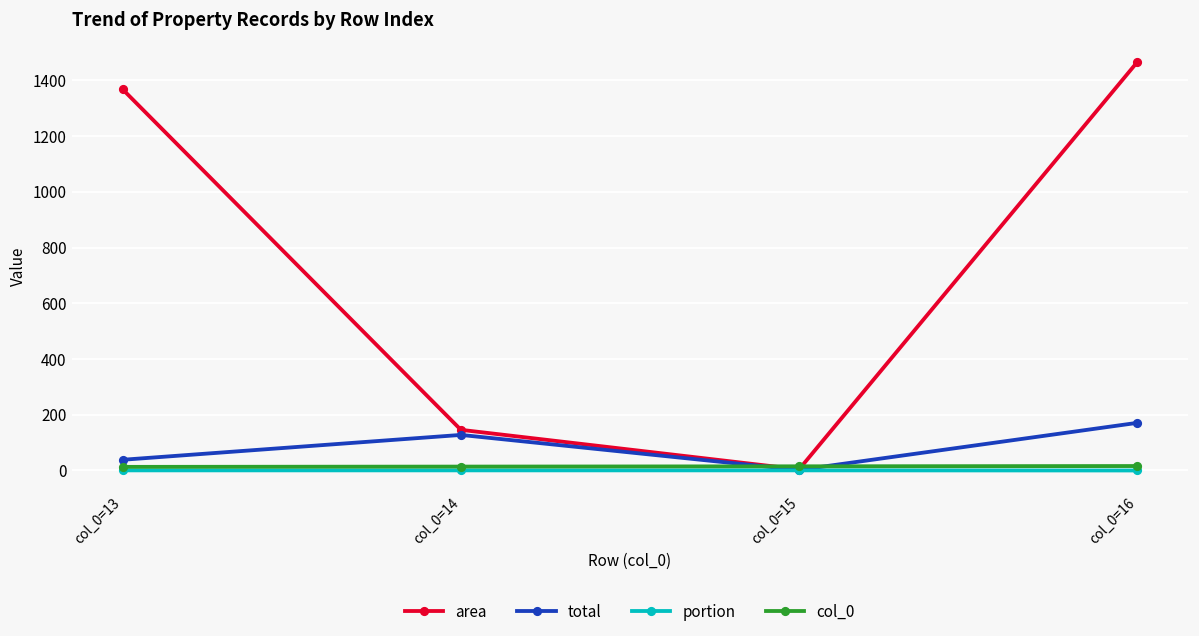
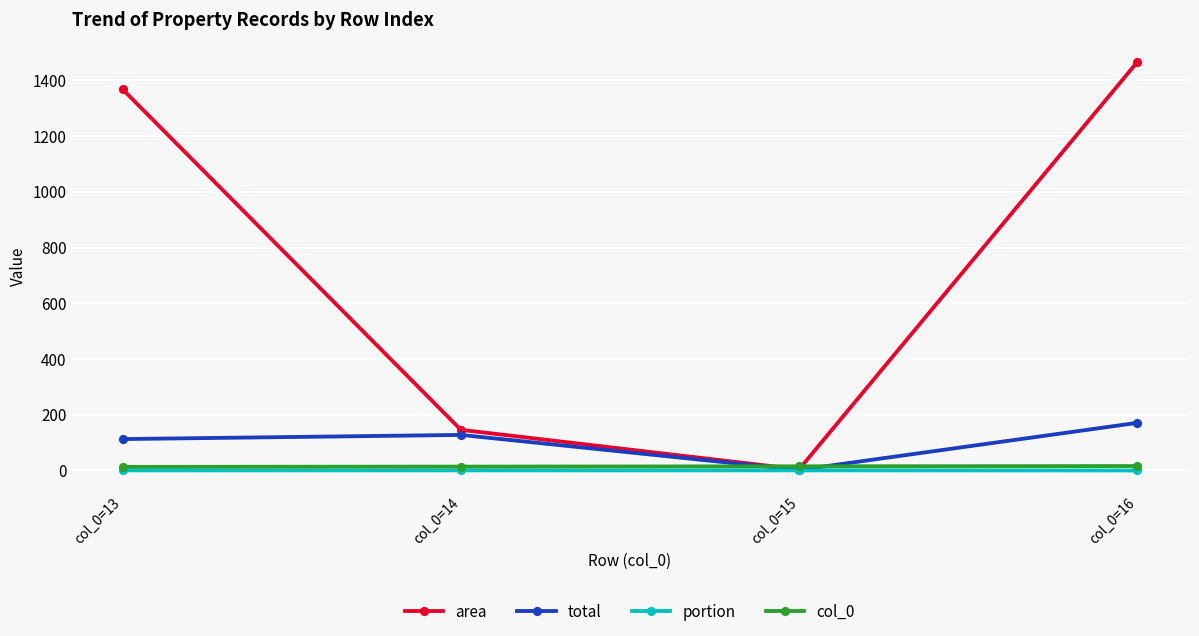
  {
    "area": {
      "col_0=13": 1370,
      "col_0=14": 150,
      "col_0=16": 1470
    },
    "total": {
-     "col_0=13": 40,
+     "col_0=13": 110,
      "col_0=14": 130,
      "col_0=16": 170
    },
    "portion": {
      "col_0=13": 0,
      "col_0=14": 0,
      "col_0=16": 0
    },
    "col_0": {
      "col_0=13": 10,
      "col_0=14": 10,
      "col_0=15": 20,
      "col_0=16": 20
    }
  }
